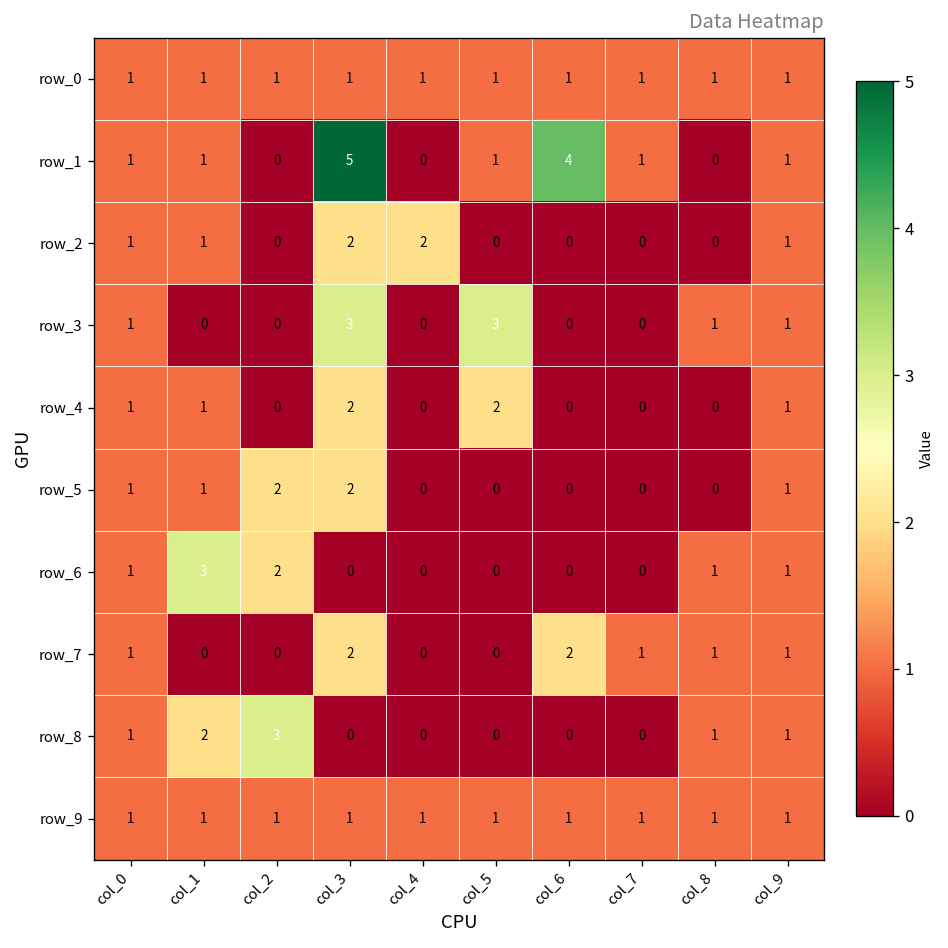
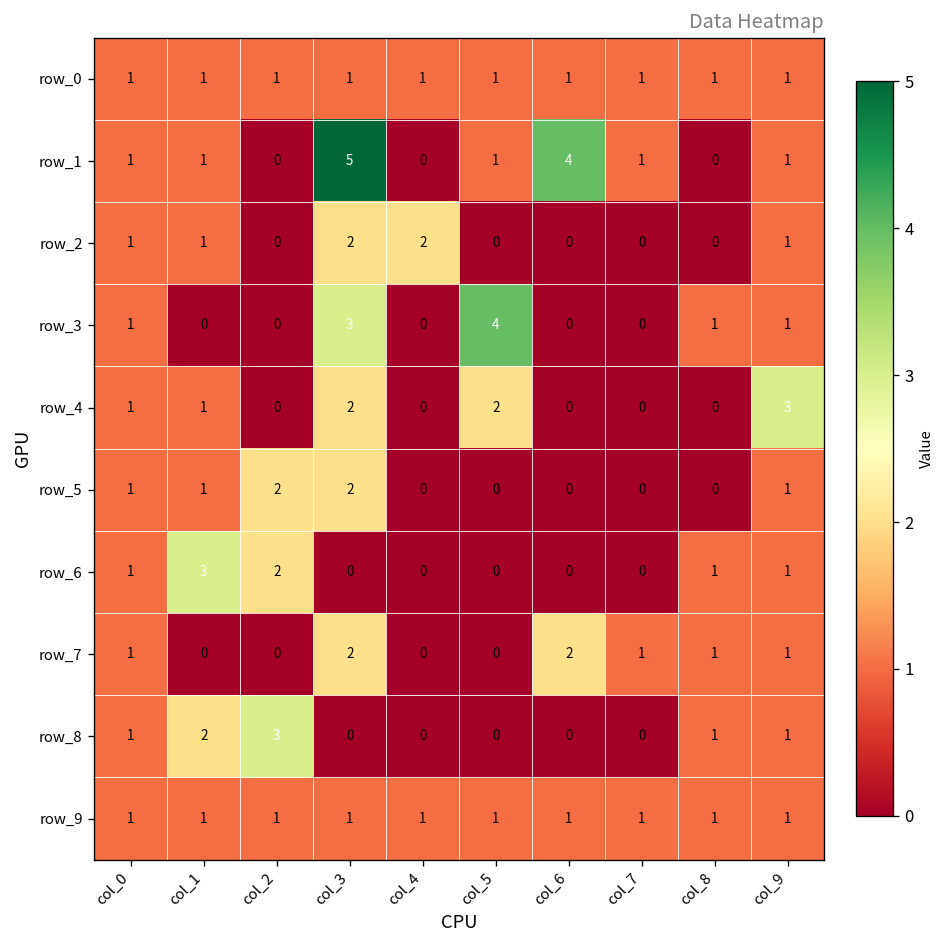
  {
    "row_0": {
      "col_0": 1,
      "col_1": 1,
      "col_2": 1,
      "col_3": 1,
      "col_4": 1,
      "col_5": 1,
      "col_6": 1,
      "col_7": 1,
      "col_8": 1,
      "col_9": 1
    },
    "row_1": {
      "col_0": 1,
      "col_1": 1,
      "col_2": 0,
      "col_3": 5,
      "col_4": 0,
      "col_5": 1,
      "col_6": 4,
      "col_7": 1,
      "col_8": 0,
      "col_9": 1
    },
    "row_2": {
      "col_0": 1,
      "col_1": 1,
      "col_2": 0,
      "col_3": 2,
      "col_4": 2,
      "col_5": 0,
      "col_6": 0,
      "col_7": 0,
      "col_8": 0,
      "col_9": 1
    },
    "row_3": {
      "col_0": 1,
      "col_1": 0,
      "col_2": 0,
      "col_3": 3,
      "col_4": 0,
-     "col_5": 3,
+     "col_5": 4,
      "col_6": 0,
      "col_7": 0,
      "col_8": 1,
      "col_9": 1
    },
    "row_4": {
      "col_0": 1,
      "col_1": 1,
      "col_2": 0,
      "col_3": 2,
      "col_4": 0,
      "col_5": 2,
      "col_6": 0,
      "col_7": 0,
      "col_8": 0,
-     "col_9": 1
+     "col_9": 3
    },
    "row_5": {
      "col_0": 1,
      "col_1": 1,
      "col_2": 2,
      "col_3": 2,
      "col_4": 0,
      "col_5": 0,
      "col_6": 0,
      "col_7": 0,
      "col_8": 0,
      "col_9": 1
    },
    "row_6": {
      "col_0": 1,
      "col_1": 3,
      "col_2": 2,
      "col_3": 0,
      "col_4": 0,
      "col_5": 0,
      "col_6": 0,
      "col_7": 0,
      "col_8": 1,
      "col_9": 1
    },
    "row_7": {
      "col_0": 1,
      "col_1": 0,
      "col_2": 0,
      "col_3": 2,
      "col_4": 0,
      "col_5": 0,
      "col_6": 2,
      "col_7": 1,
      "col_8": 1,
      "col_9": 1
    },
    "row_8": {
      "col_0": 1,
      "col_1": 2,
      "col_2": 3,
      "col_3": 0,
      "col_4": 0,
      "col_5": 0,
      "col_6": 0,
      "col_7": 0,
      "col_8": 1,
      "col_9": 1
    },
    "row_9": {
      "col_0": 1,
      "col_1": 1,
      "col_2": 1,
      "col_3": 1,
      "col_4": 1,
      "col_5": 1,
      "col_6": 1,
      "col_7": 1,
      "col_8": 1,
      "col_9": 1
    }
  }
